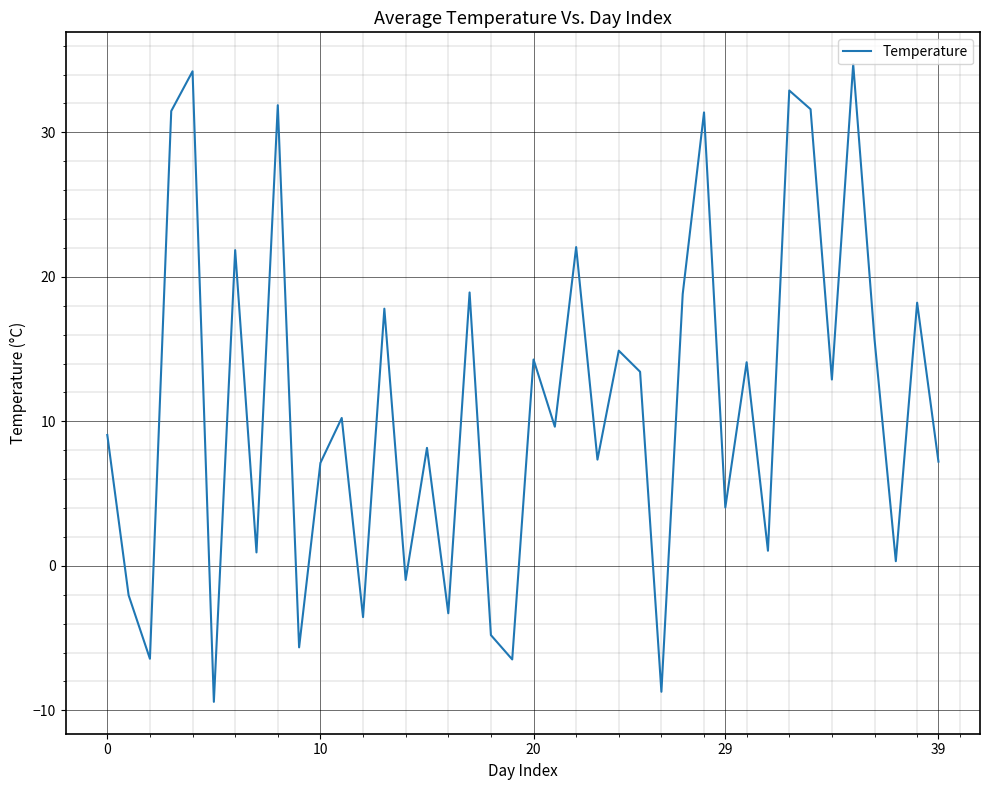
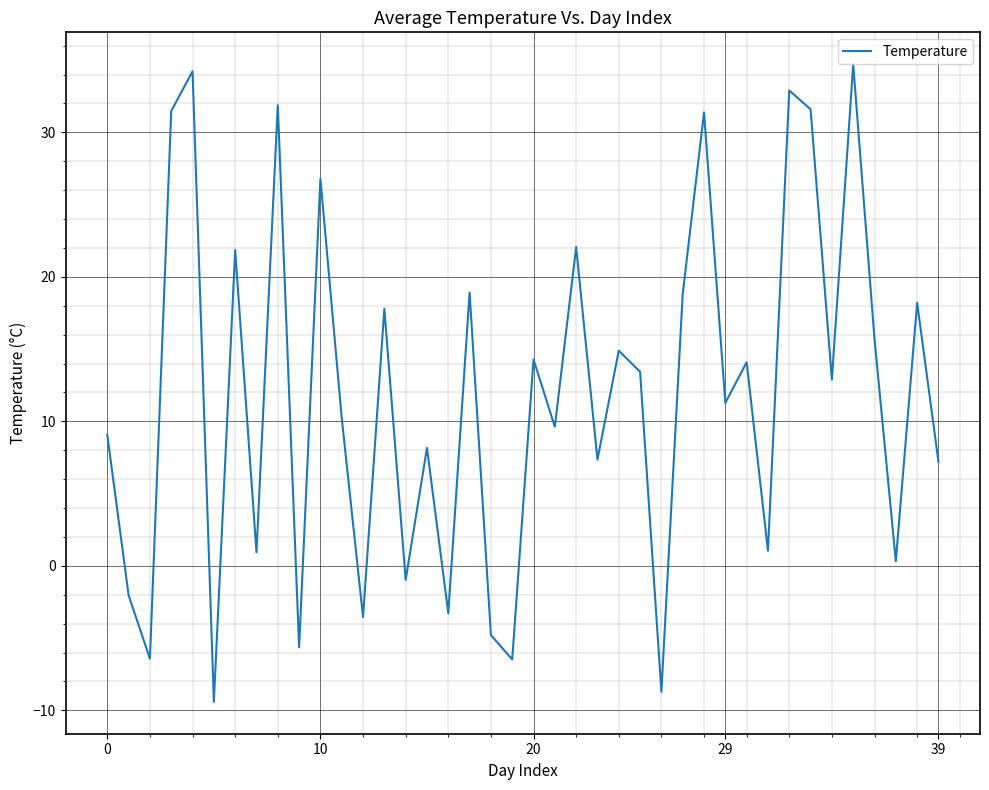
  {
    "0": 9.1,
-   "10": 7.1,
+   "10": 26.8,
    "20": 14.3,
-   "29": 4.0,
+   "29": 11.3,
    "39": 7.2
  }
